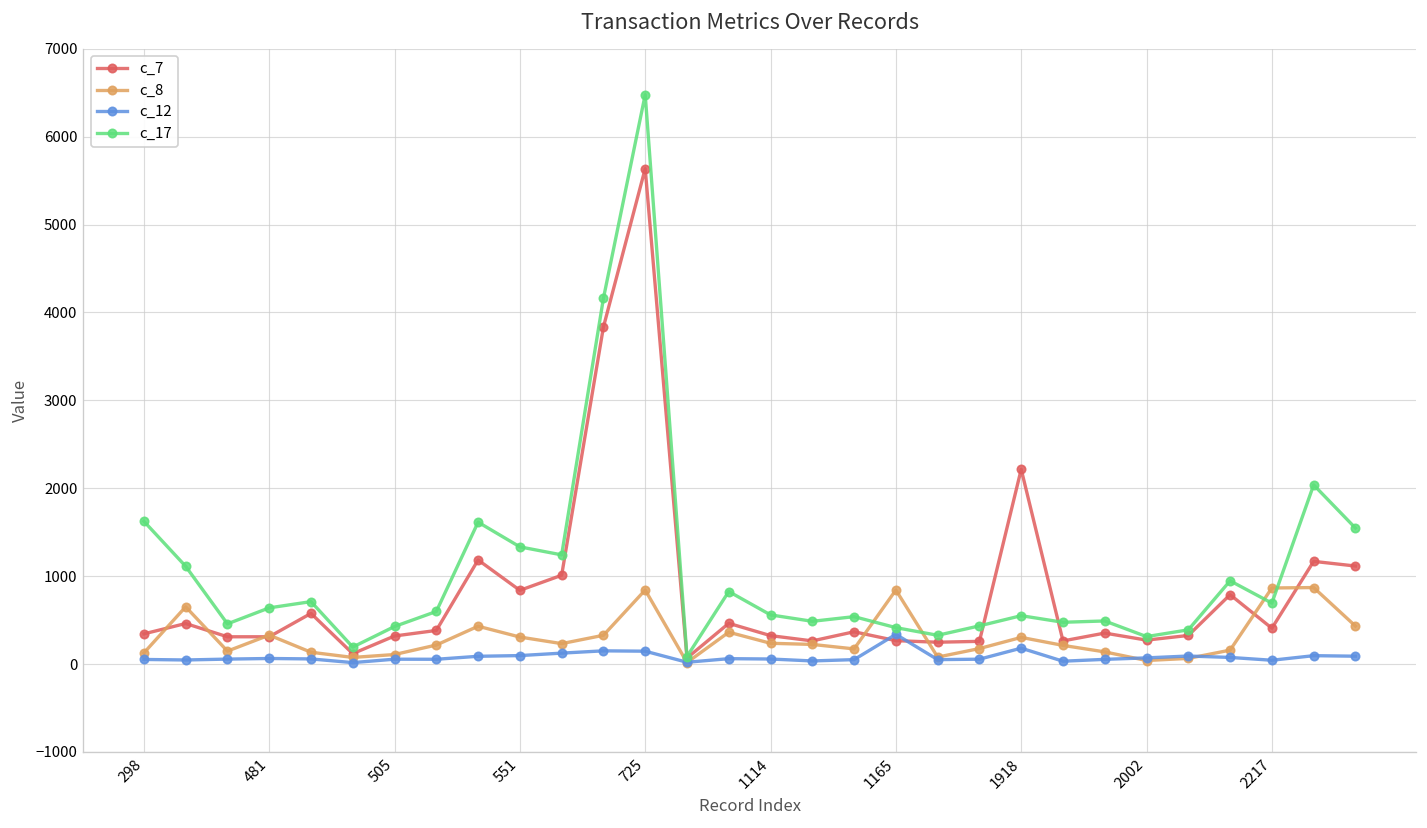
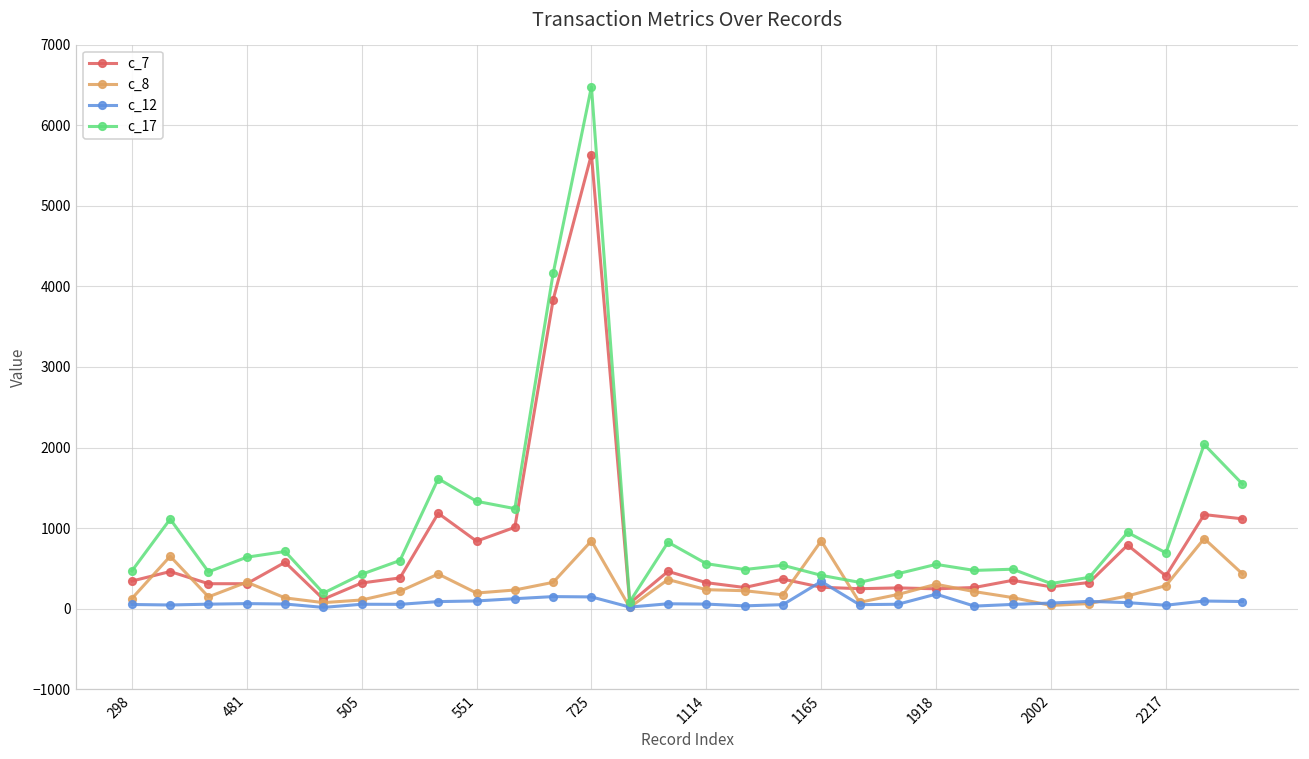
  {
    "c_7": {
      "298": 300,
      "505": 300,
      "551": 800,
      "725": 5600,
      "1114": 300,
      "1165": 300,
-     "1918": 2200,
+     "1918": 200,
      "2002": 300,
      "2217": 400
    },
    "c_8": {
      "298": 100,
      "505": 100,
-     "551": 300,
+     "551": 200,
      "725": 800,
      "1114": 200,
      "1165": 800,
      "1918": 300,
-     "2217": 900
+     "2217": 300
    },
    "c_12": {
      "298": 100,
      "481": 100,
      "505": 100,
      "551": 100,
      "725": 100,
      "1114": 100,
      "1165": 300,
      "1918": 200,
      "2217": 0
    },
    "c_17": {
-     "298": 1600,
+     "298": 500,
      "481": 600,
      "505": 400,
      "551": 1300,
      "725": 6500,
      "1114": 600,
      "1165": 400,
      "1918": 600,
      "2002": 300,
      "2217": 700
    }
  }
